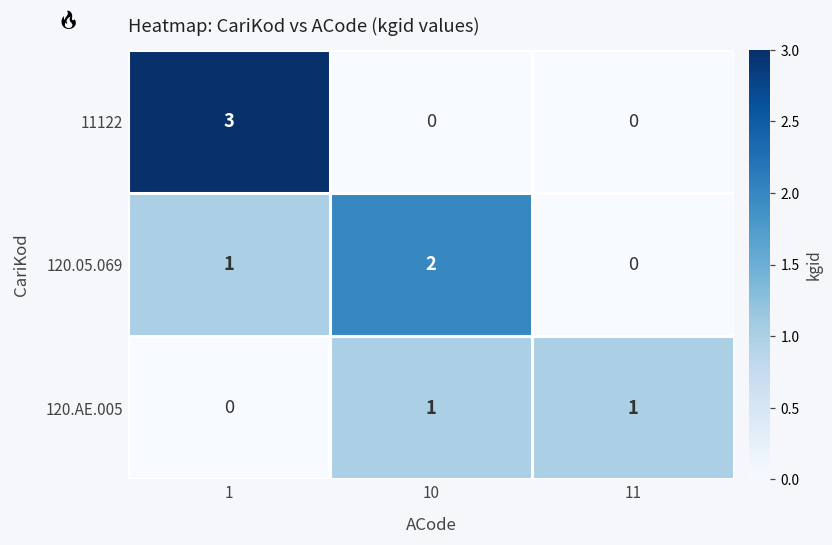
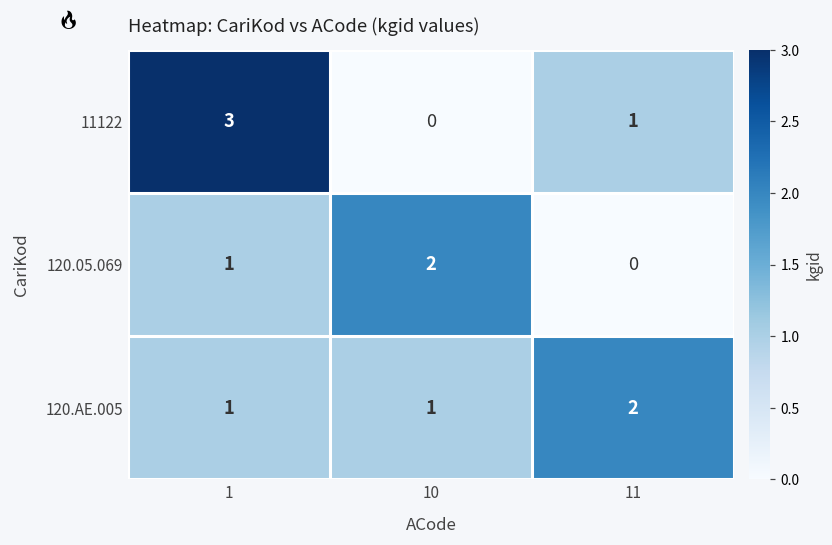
  {
    "11122": {
      "1": 3,
      "10": 0,
-     "11": 0
+     "11": 1
    },
    "120.05.069": {
      "1": 1,
      "10": 2,
      "11": 0
    },
    "120.AE.005": {
-     "1": 0,
+     "1": 1,
      "10": 1,
-     "11": 1
+     "11": 2
    }
  }
